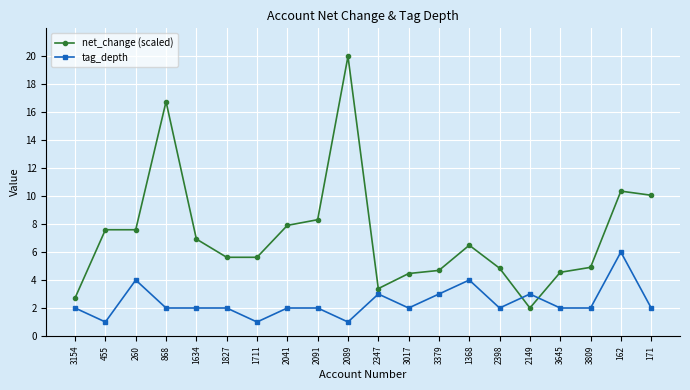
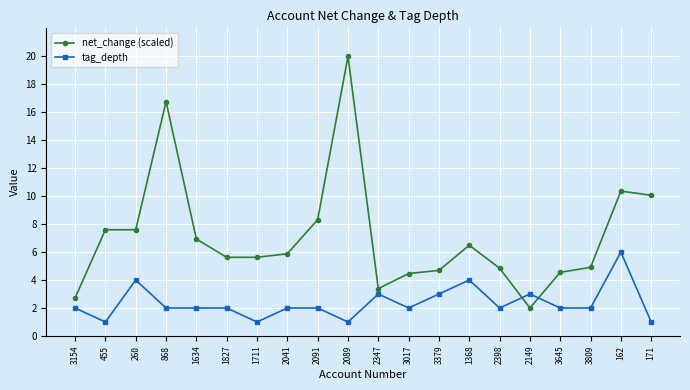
  {
    "net_change (scaled)": {
      "3154": 2.7,
      "455": 7.6,
      "260": 7.6,
      "868": 16.8,
      "1634": 6.9,
      "1827": 5.6,
      "1711": 5.6,
-     "2041": 7.9,
+     "2041": 5.9,
      "2091": 8.3,
      "2089": 20.0,
      "2347": 3.4,
      "3017": 4.5,
      "3379": 4.7,
      "1368": 6.5,
      "2398": 4.8,
      "2149": 2.0,
      "3645": 4.6,
      "3809": 4.9,
      "162": 10.4,
      "171": 10.1
    },
    "tag_depth": {
      "3154": 2,
      "455": 1,
      "260": 4,
      "868": 2,
      "1634": 2,
      "1827": 2,
      "1711": 1,
      "2041": 2,
      "2091": 2,
      "2089": 1,
      "2347": 3,
      "3017": 2,
      "3379": 3,
      "1368": 4,
      "2398": 2,
      "2149": 3,
      "3645": 2,
      "3809": 2,
      "162": 6,
-     "171": 2
+     "171": 1
    }
  }
